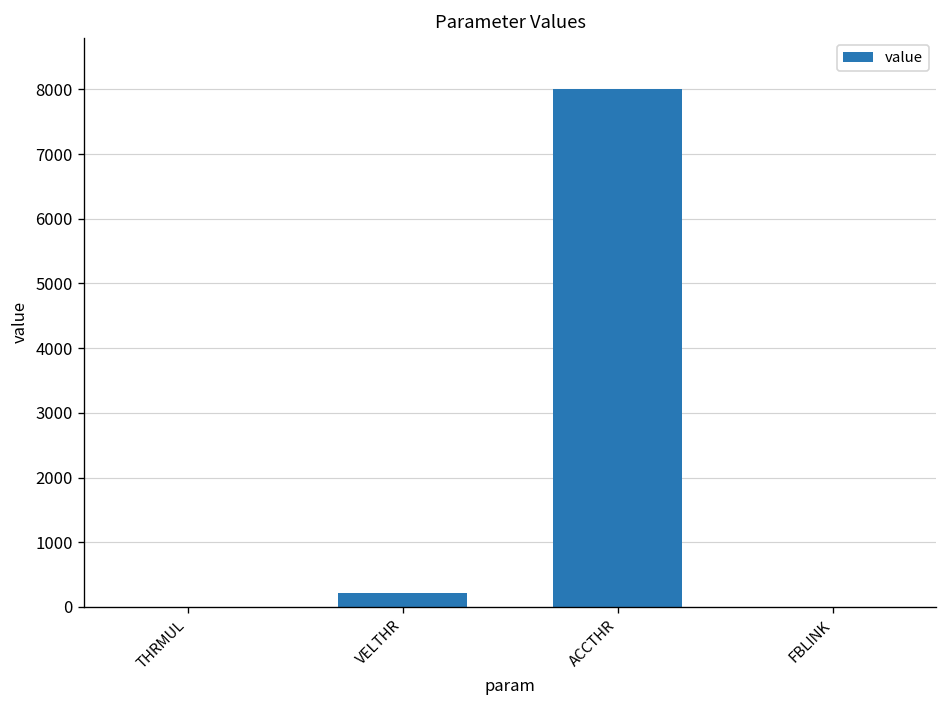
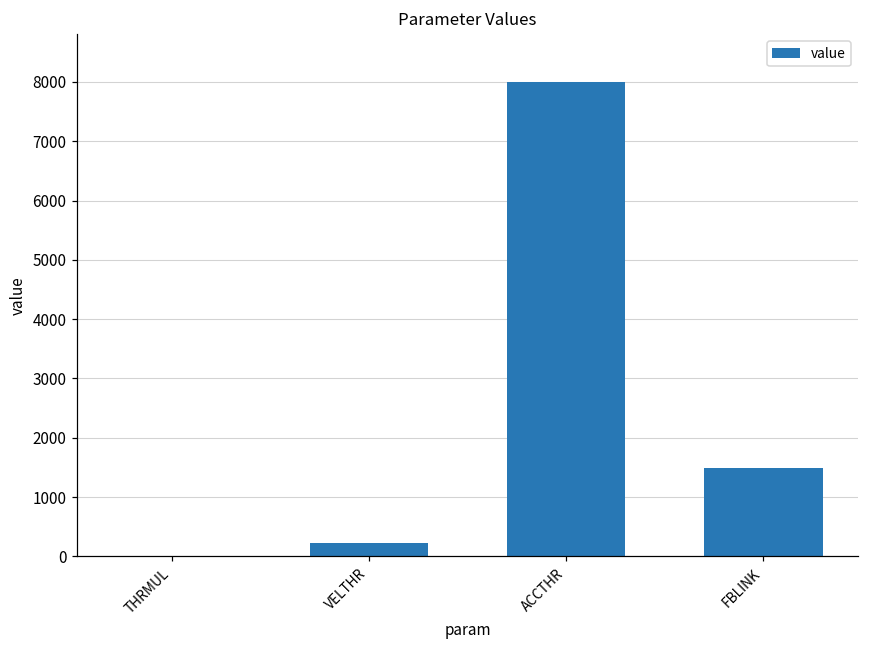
  {
    "VELTHR": 200,
    "ACCTHR": 8000,
-   "FBLINK": 0
+   "FBLINK": 1500
  }
